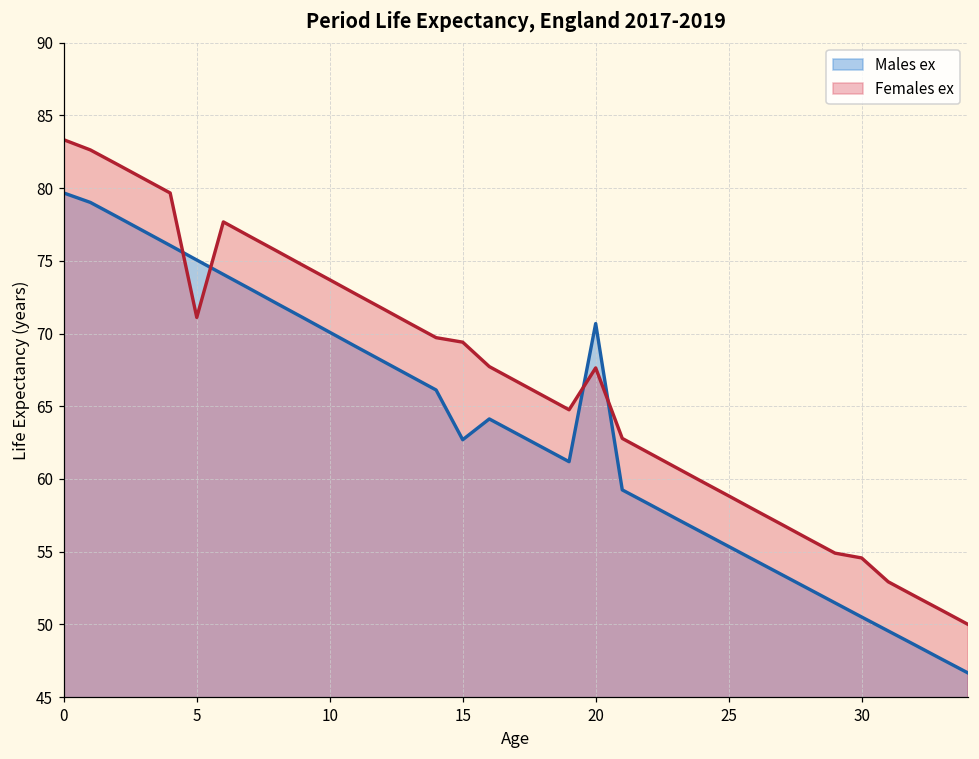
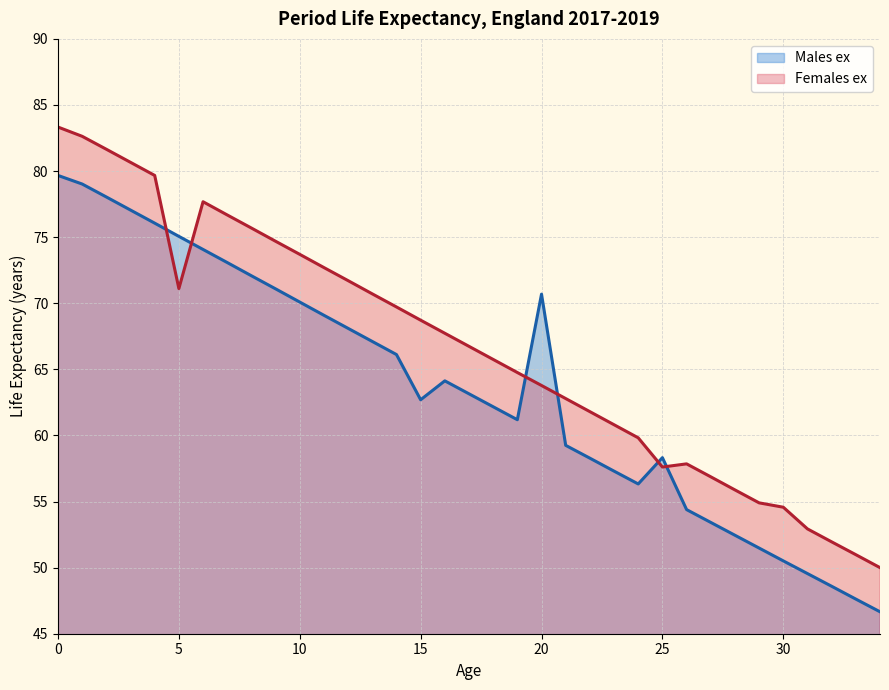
  {
    "Males ex": {
      "0": 79.7,
      "5": 75.1,
      "10": 70.1,
      "15": 62.7,
      "20": 70.7,
-     "25": 55.4,
+     "25": 58.3,
      "30": 50.5
    },
    "Females ex": {
      "0": 83.3,
      "5": 71.1,
      "10": 73.7,
-     "15": 69.4,
-     "20": 67.6,
-     "25": 58.8,
+     "15": 68.7,
+     "20": 63.8,
+     "25": 57.6,
      "30": 54.6
    }
  }
